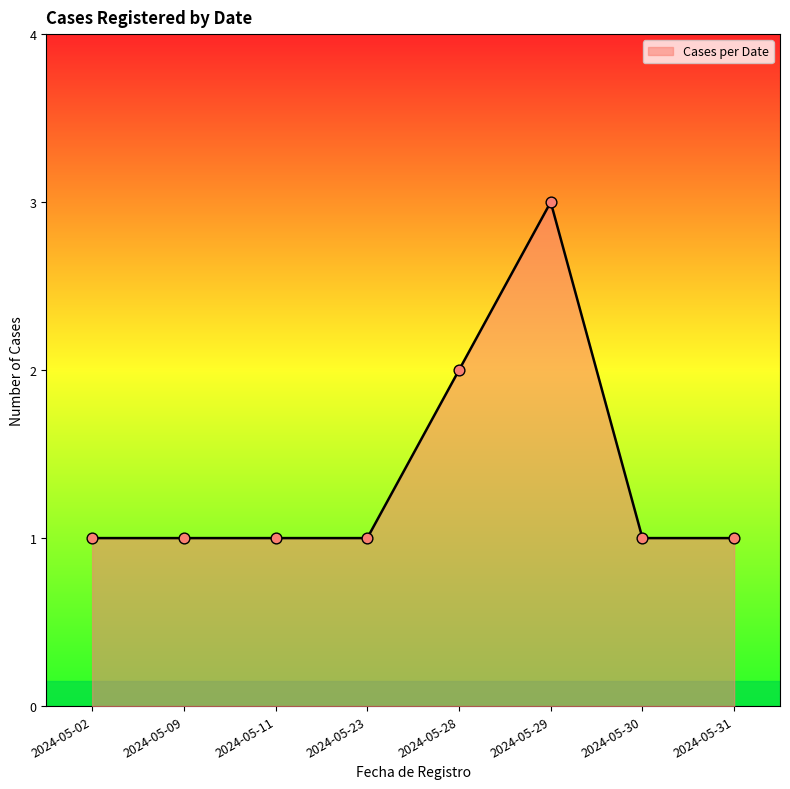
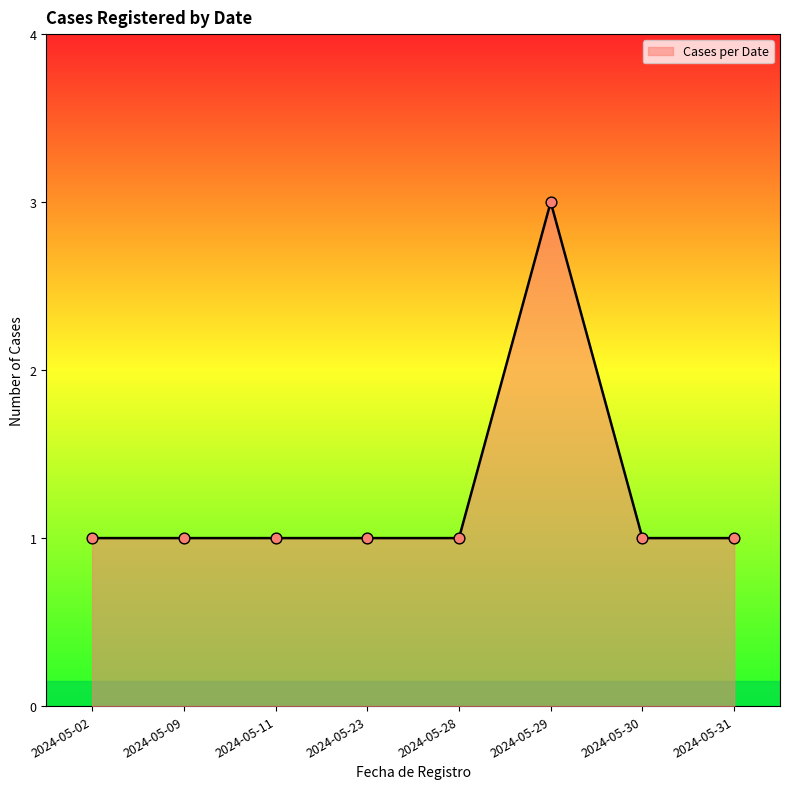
  {
    "2024-05-02": 1,
    "2024-05-09": 1,
    "2024-05-11": 1,
    "2024-05-23": 1,
-   "2024-05-28": 2,
+   "2024-05-28": 1,
    "2024-05-29": 3,
    "2024-05-30": 1,
    "2024-05-31": 1
  }
